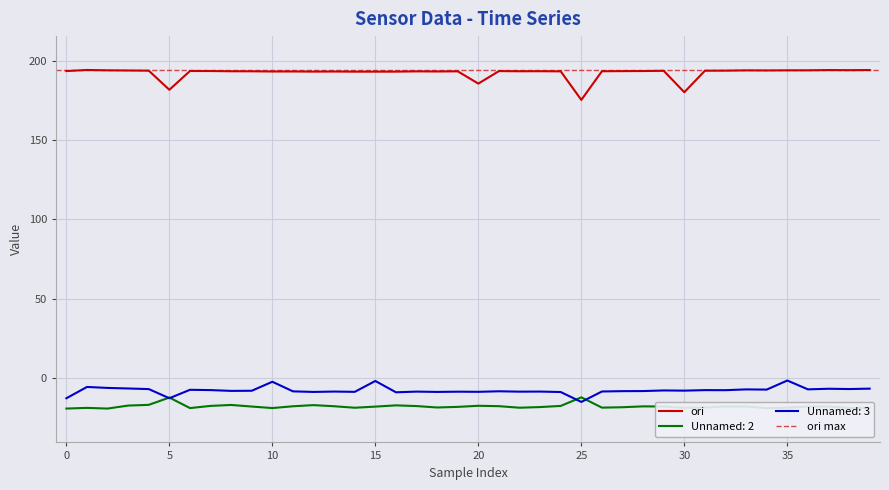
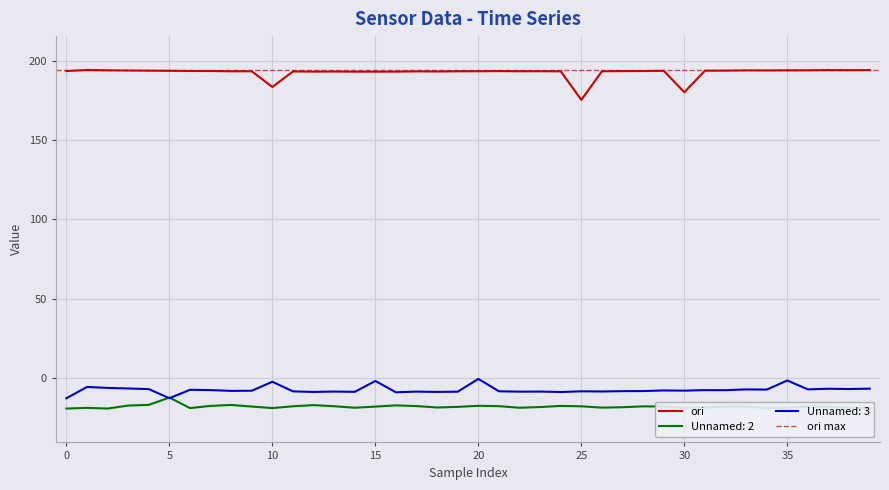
  {
    "ori": {
      "0": 193,
-     "5": 182,
-     "10": 193,
+     "5": 194,
+     "10": 183,
      "15": 193,
-     "20": 186,
+     "20": 193,
      "25": 175,
      "30": 180,
      "35": 194
    },
    "Unnamed: 2": {
      "0": -19,
      "10": -19,
      "15": -18,
      "20": -17,
-     "25": -12
+     "25": -18
    },
    "Unnamed: 3": {
      "0": -13,
      "10": -2,
      "15": -2,
-     "20": -9,
-     "25": -15,
+     "20": -1,
+     "25": -8,
      "30": -8,
      "35": -2
    }
  }
